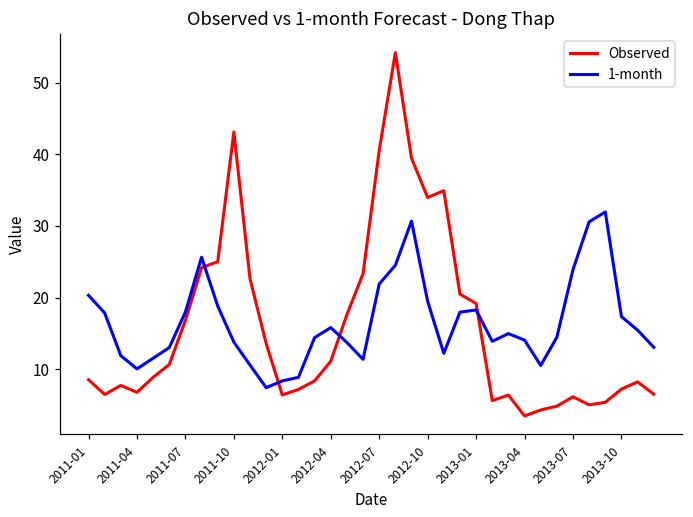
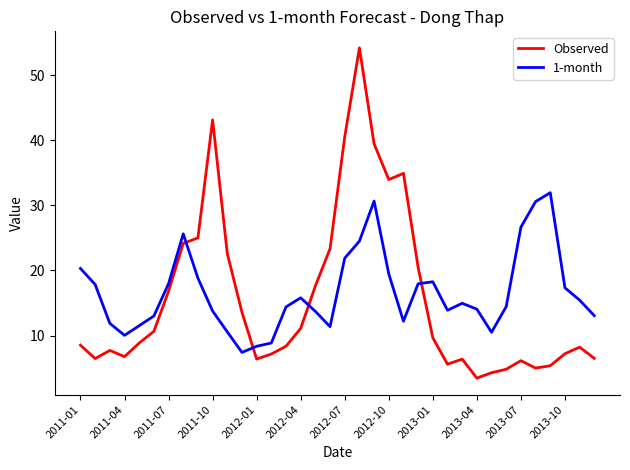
  {
    "Observed": {
      "2011-01": 9,
      "2011-04": 7,
      "2011-07": 17,
      "2011-10": 43,
      "2012-01": 6,
      "2012-04": 11,
      "2012-07": 41,
      "2012-10": 34,
-     "2013-01": 19,
+     "2013-01": 10,
      "2013-04": 3,
      "2013-07": 6,
      "2013-10": 7
    },
    "1-month": {
      "2011-01": 20,
      "2011-04": 10,
      "2011-07": 18,
      "2011-10": 14,
      "2012-01": 8,
      "2012-04": 16,
      "2012-07": 22,
      "2012-10": 19,
      "2013-01": 18,
      "2013-04": 14,
-     "2013-07": 24,
+     "2013-07": 27,
      "2013-10": 17
    }
  }
